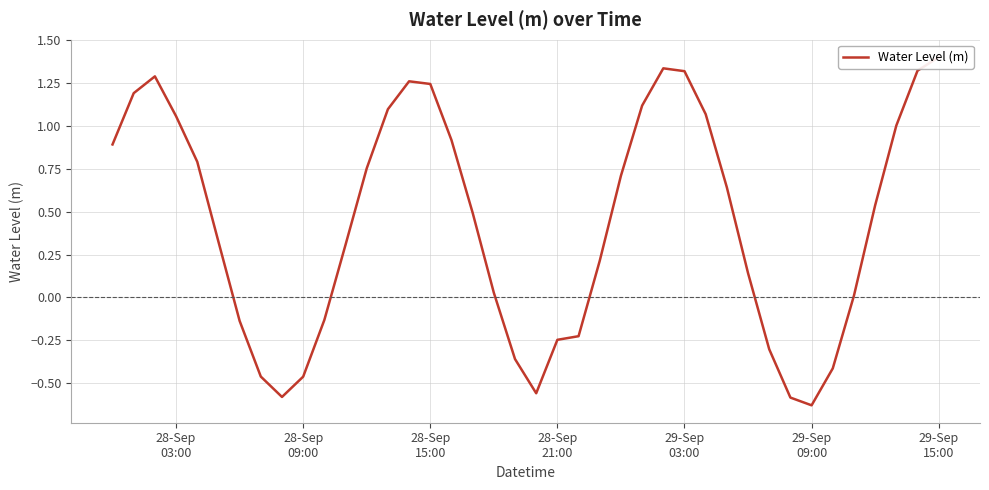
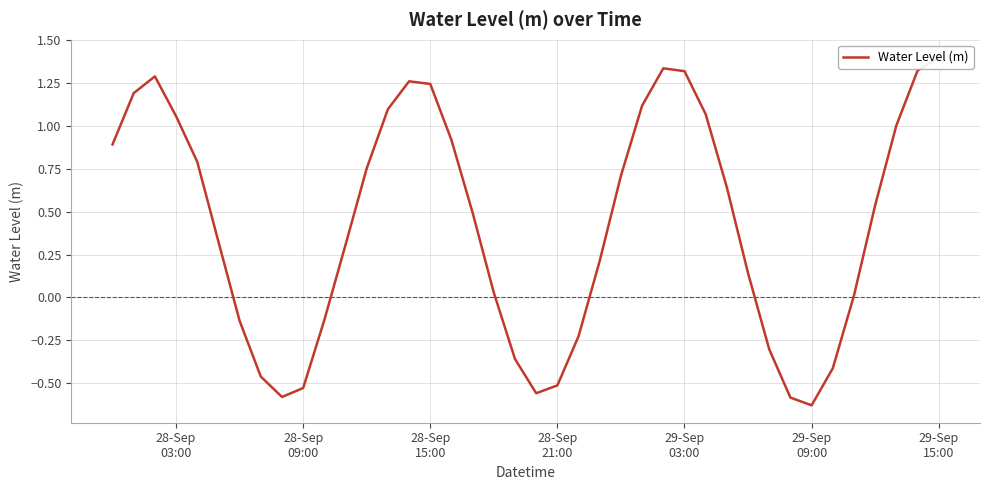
  {
    "28-Sep 03:00": 1.06,
-   "28-Sep 09:00": -0.46,
+   "28-Sep 09:00": -0.53,
    "28-Sep 15:00": 1.24,
-   "28-Sep 21:00": -0.25,
+   "28-Sep 21:00": -0.51,
    "29-Sep 03:00": 1.32,
    "29-Sep 09:00": -0.63
  }
